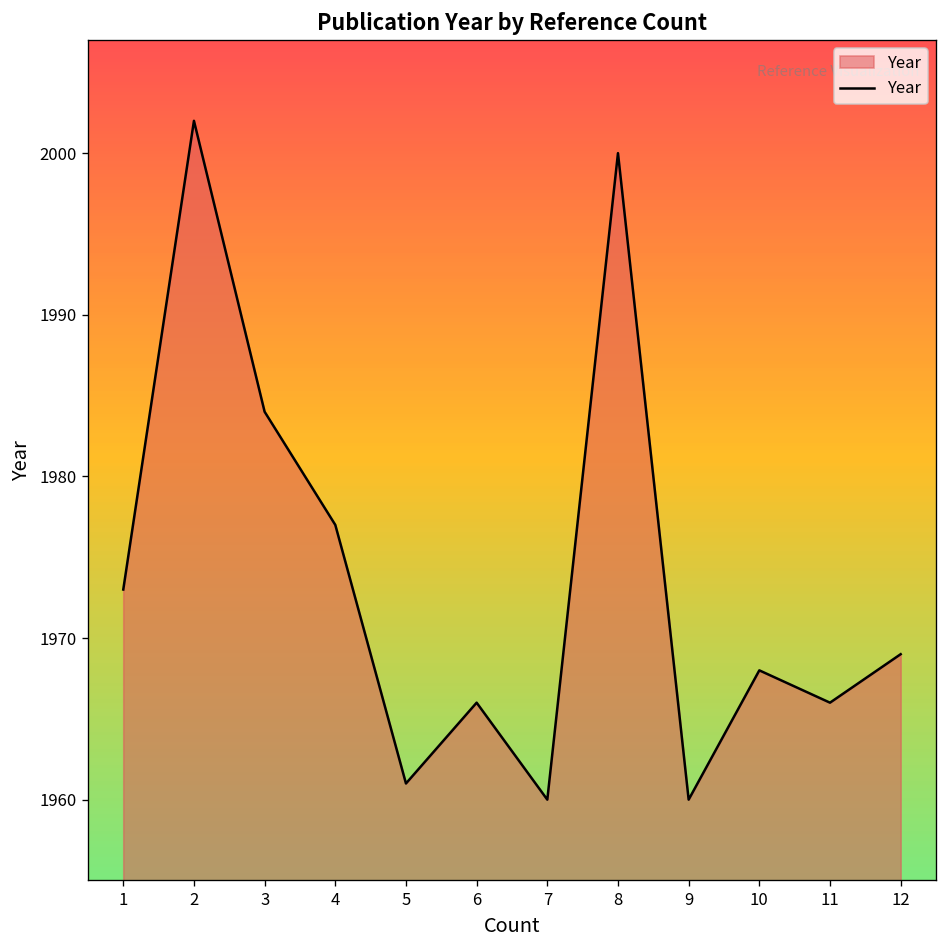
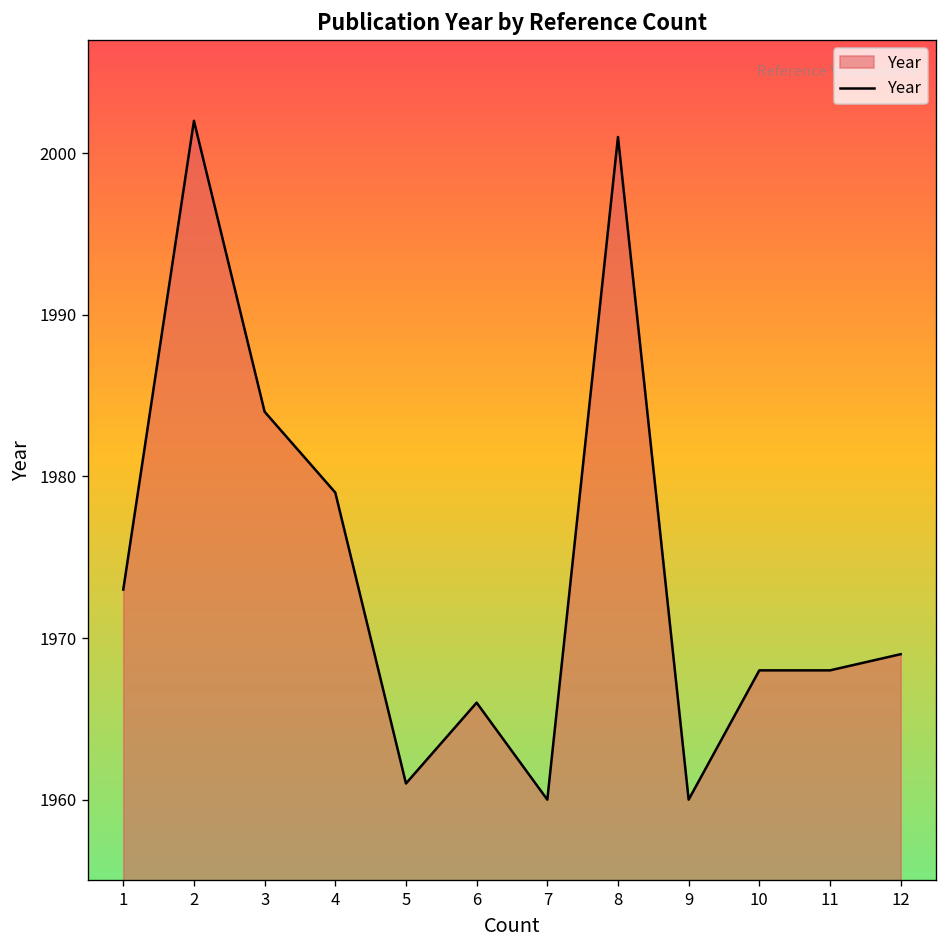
  {
    "1": 1973,
    "2": 2002,
    "3": 1984,
-   "4": 1977,
+   "4": 1979,
    "5": 1961,
    "6": 1966,
    "7": 1960,
-   "8": 2000,
+   "8": 2001,
    "9": 1960,
    "10": 1968,
-   "11": 1966,
+   "11": 1968,
    "12": 1969
  }
